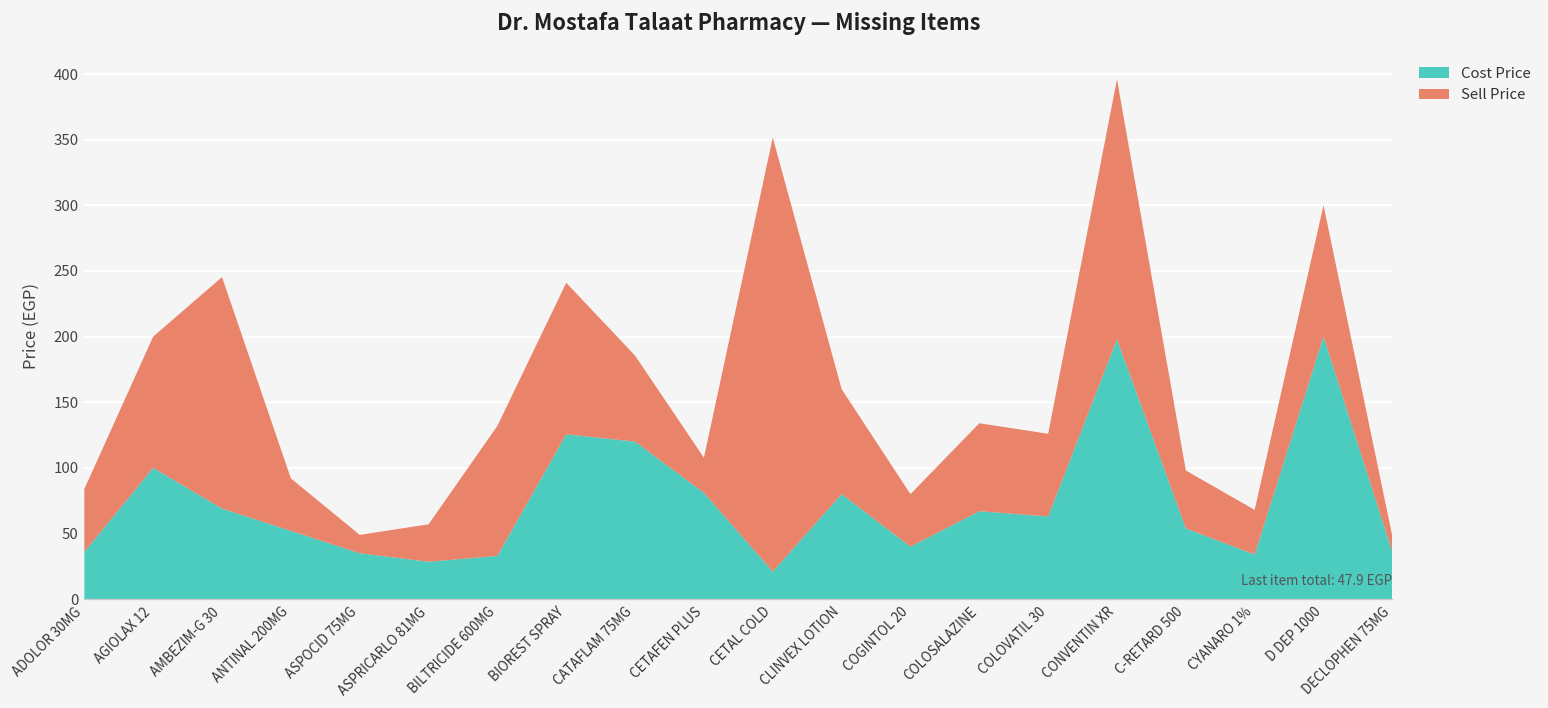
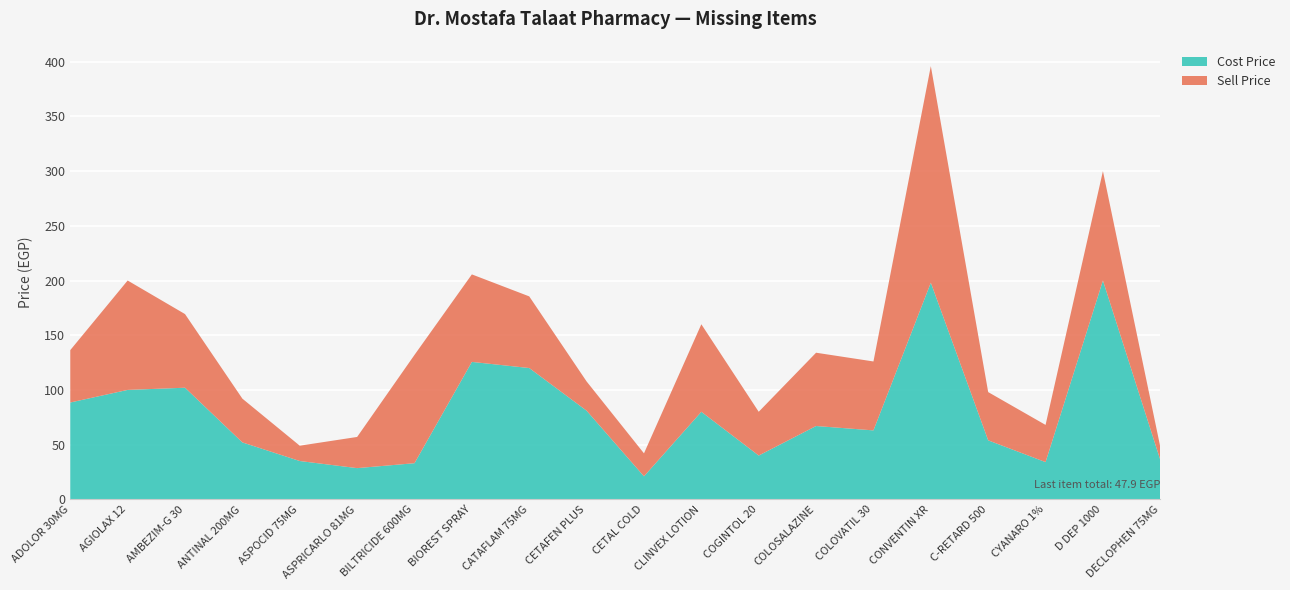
  {
    "Cost Price": {
-     "ADOLOR 30MG": 36,
+     "ADOLOR 30MG": 89,
      "AGIOLAX 12": 100,
-     "AMBEZIM-G 30": 69,
+     "AMBEZIM-G 30": 102,
      "ANTINAL 200MG": 52,
      "ASPOCID 75MG": 35,
      "ASPRICARLO 81MG": 29,
      "BILTRICIDE 600MG": 33,
      "BIOREST SPRAY": 126,
      "CATAFLAM 75MG": 120,
      "CETAFEN PLUS": 81,
      "CETAL COLD": 21,
      "CLINVEX LOTION": 80,
      "COGINTOL 20": 40,
      "COLOSALAZINE": 67,
      "COLOVATIL 30": 63,
      "CONVENTIN XR": 198,
      "C-RETARD 500": 54,
      "D DEP 1000": 200,
      "DECLOPHEN 75MG": 36
    },
    "Sell Price": {
      "ADOLOR 30MG": 48,
      "AGIOLAX 12": 100,
-     "AMBEZIM-G 30": 176,
+     "AMBEZIM-G 30": 67,
      "ANTINAL 200MG": 40,
      "ASPOCID 75MG": 14,
      "ASPRICARLO 81MG": 29,
      "BILTRICIDE 600MG": 99,
-     "BIOREST SPRAY": 115,
+     "BIOREST SPRAY": 80,
      "CATAFLAM 75MG": 66,
      "CETAFEN PLUS": 27,
-     "CETAL COLD": 331,
+     "CETAL COLD": 21,
      "CLINVEX LOTION": 80,
      "COGINTOL 20": 40,
      "COLOSALAZINE": 67,
      "COLOVATIL 30": 63,
      "CONVENTIN XR": 198,
      "C-RETARD 500": 44,
      "CYANARO 1%": 34,
      "D DEP 1000": 100,
      "DECLOPHEN 75MG": 12
    }
  }
